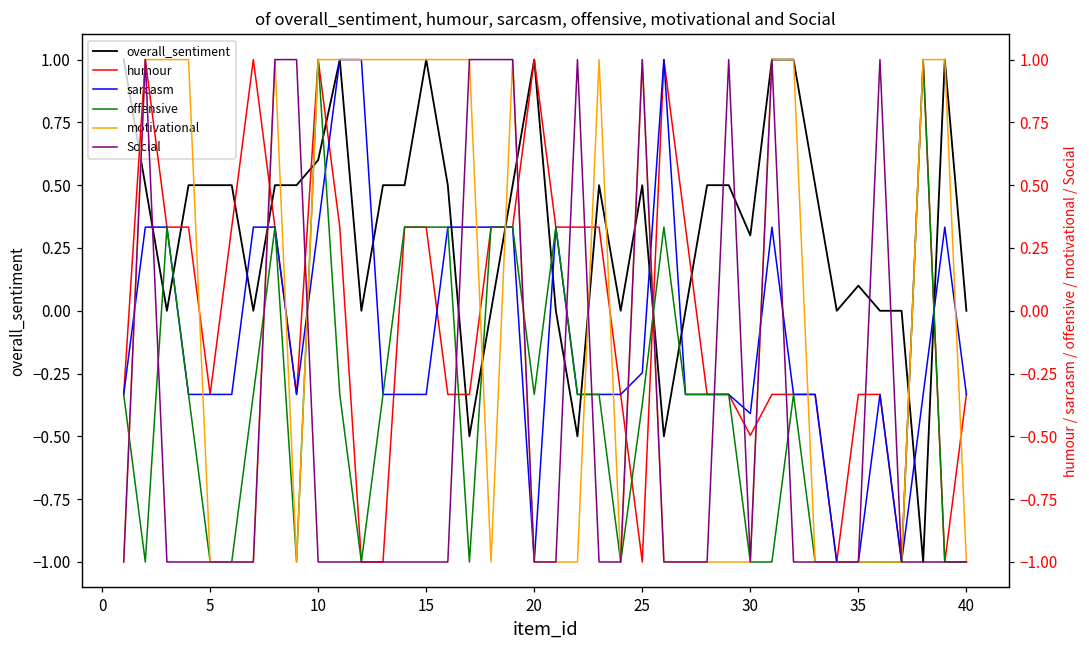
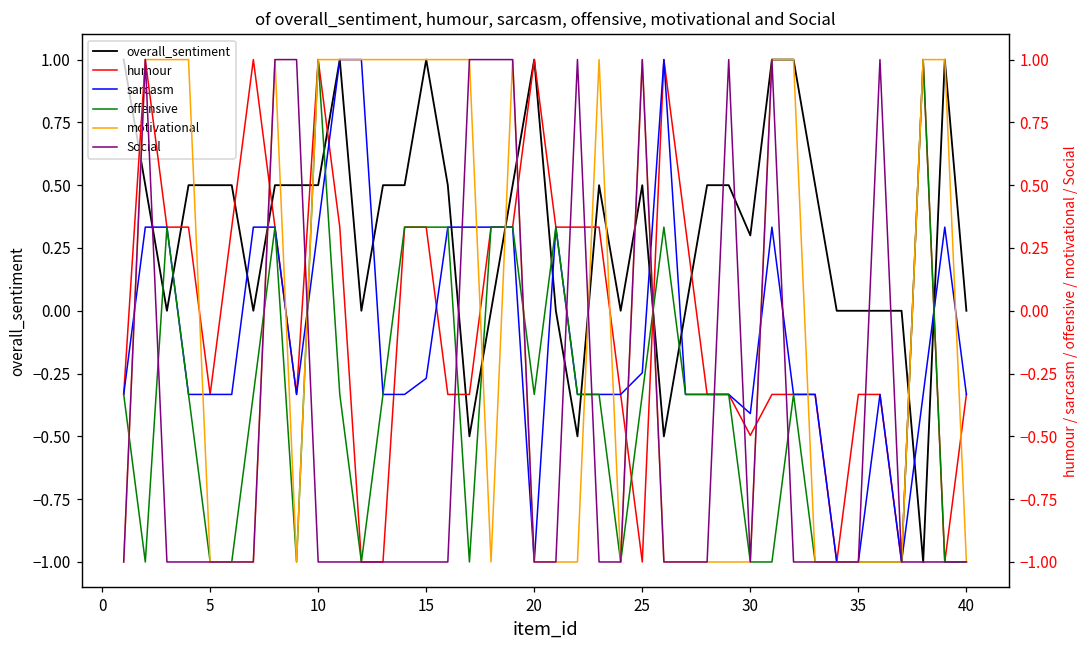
  {
    "overall_sentiment": {
      "5": 0.5,
-     "10": 0.6,
+     "10": 0.5,
      "15": 1.0,
      "20": 1.0,
      "25": 0.5,
      "30": 0.3,
-     "35": 0.1,
+     "35": 0.0,
      "40": 0.0
    },
    "humour": {
      "20": 1.00,
      "25": -1.00,
      "30": -0.50,
      "35": -0.33
    },
    "sarcasm": {
      "10": 0.33,
-     "15": -0.33,
+     "15": -0.27,
      "25": -0.25,
      "30": -0.41
    },
    "offensive": {
      "20": -0.33,
-     "25": -0.37
+     "25": -0.33
    },
    "motivational": {
      "15": 1.00
    },
    "Social": {
      "10": -1.00,
      "15": -1.00
    }
  }
